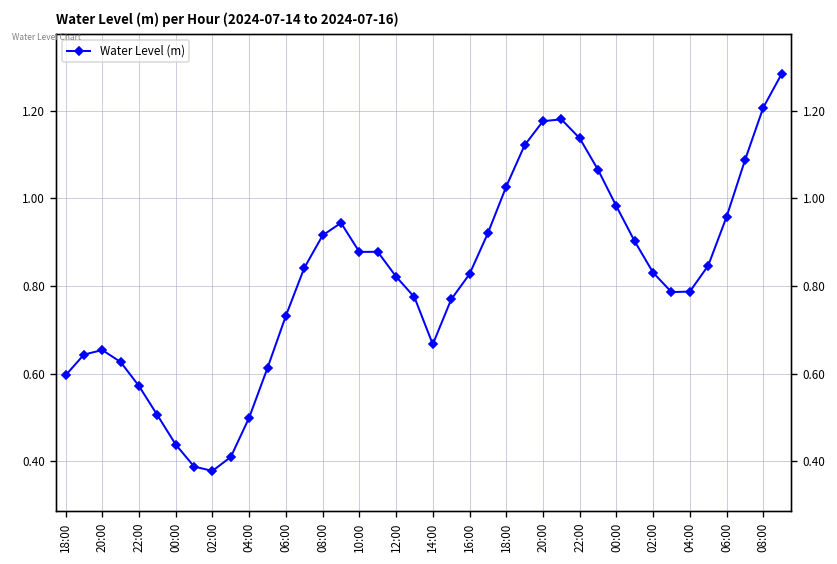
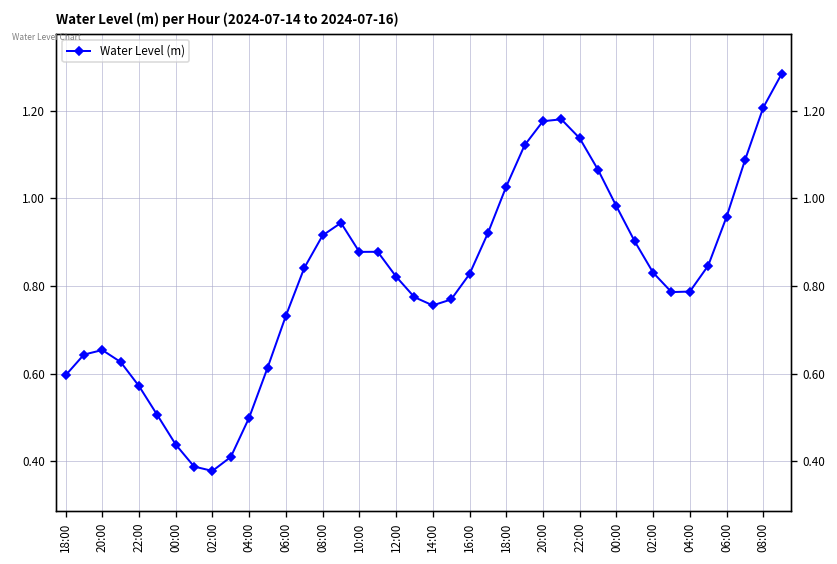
  {
    "10:00": 0.88,
    "12:00": 0.82,
-   "14:00": 0.67,
+   "14:00": 0.76,
    "16:00": 0.83
  }
